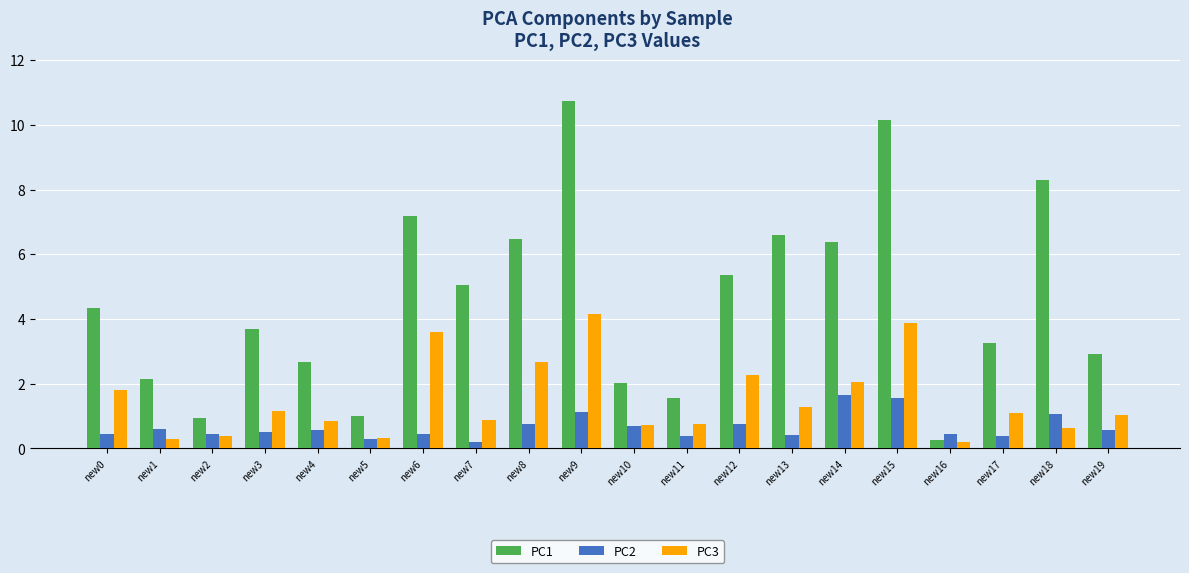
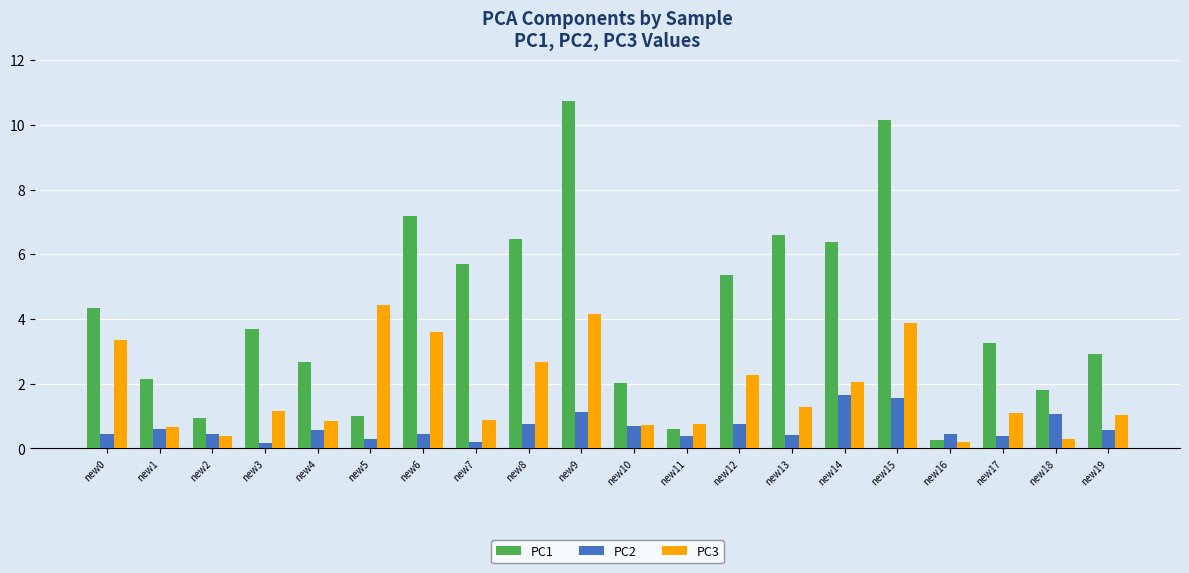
  {
    "PC1": {
      "new0": 4.4,
      "new1": 2.2,
      "new2": 0.9,
      "new3": 3.7,
      "new4": 2.7,
      "new5": 1.0,
      "new6": 7.2,
-     "new7": 5.1,
+     "new7": 5.7,
      "new8": 6.5,
      "new9": 10.7,
      "new10": 2.0,
-     "new11": 1.6,
+     "new11": 0.6,
      "new12": 5.4,
      "new13": 6.6,
      "new14": 6.4,
      "new15": 10.2,
      "new16": 0.2,
      "new17": 3.2,
-     "new18": 8.3,
+     "new18": 1.8,
      "new19": 2.9
    },
    "PC2": {
      "new0": 0.4,
      "new1": 0.6,
      "new2": 0.4,
-     "new3": 0.5,
+     "new3": 0.2,
      "new4": 0.6,
      "new5": 0.3,
      "new6": 0.4,
      "new7": 0.2,
      "new8": 0.8,
      "new9": 1.1,
      "new10": 0.7,
      "new11": 0.4,
      "new12": 0.7,
      "new13": 0.4,
      "new14": 1.7,
      "new15": 1.6,
      "new16": 0.4,
      "new17": 0.4,
      "new18": 1.1,
      "new19": 0.6
    },
    "PC3": {
-     "new0": 1.8,
-     "new1": 0.3,
+     "new0": 3.4,
+     "new1": 0.6,
      "new2": 0.4,
      "new3": 1.2,
      "new4": 0.8,
-     "new5": 0.3,
+     "new5": 4.4,
      "new6": 3.6,
      "new7": 0.9,
      "new8": 2.7,
      "new9": 4.1,
      "new10": 0.7,
      "new11": 0.8,
      "new12": 2.3,
      "new13": 1.3,
      "new14": 2.1,
      "new15": 3.9,
      "new16": 0.2,
      "new17": 1.1,
-     "new18": 0.6,
+     "new18": 0.3,
      "new19": 1.0
    }
  }
